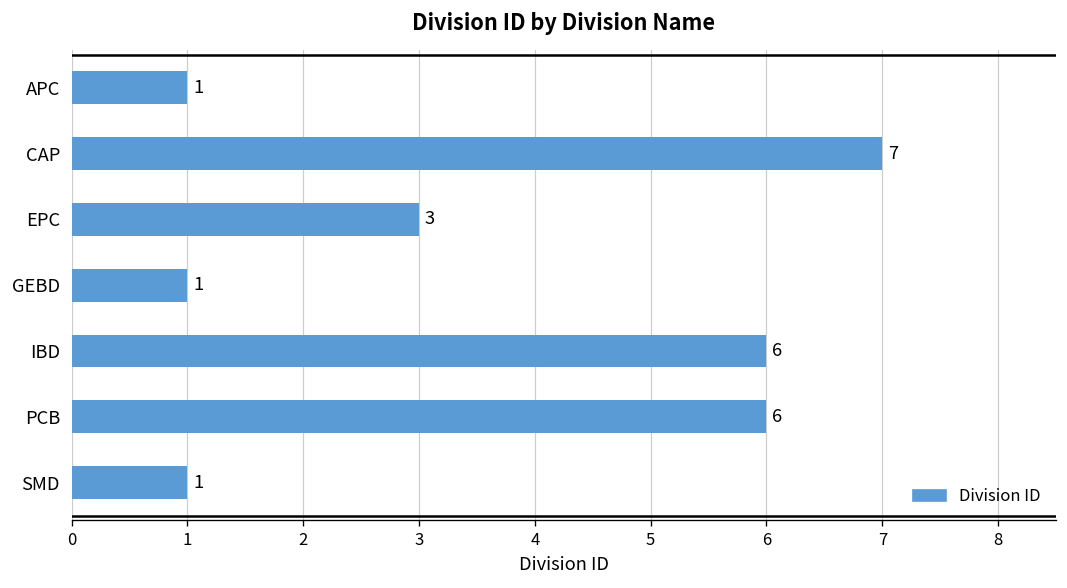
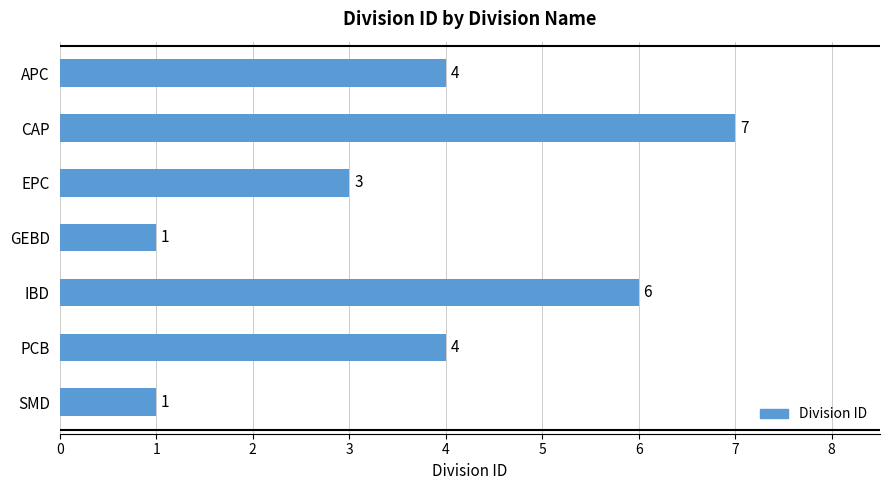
  {
-   "APC": 1,
+   "APC": 4,
    "CAP": 7,
    "EPC": 3,
    "GEBD": 1,
    "IBD": 6,
-   "PCB": 6,
+   "PCB": 4,
    "SMD": 1
  }
